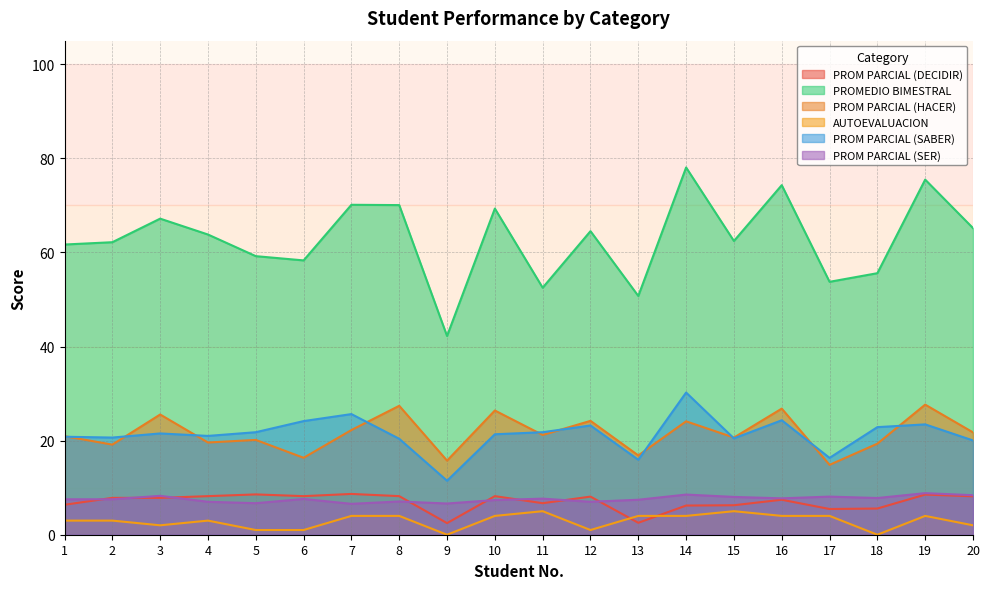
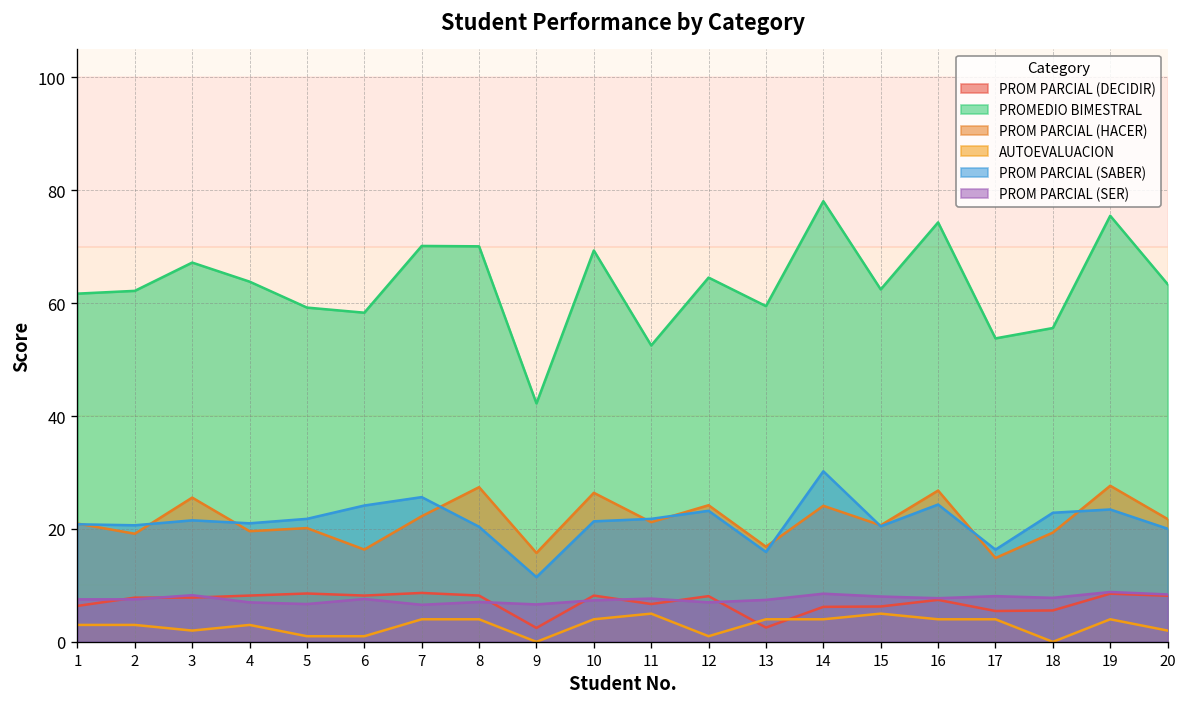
  {
    "PROMEDIO BIMESTRAL": {
      "1": 62,
      "2": 62,
      "3": 67,
      "4": 64,
      "5": 59,
      "6": 58,
      "7": 70,
      "8": 70,
      "9": 42,
      "10": 69,
      "11": 52,
      "12": 65,
-     "13": 51,
+     "13": 59,
      "14": 78,
      "15": 62,
      "16": 74,
      "17": 54,
      "18": 56,
      "19": 75,
-     "20": 65
+     "20": 63
    },
    "PROM PARCIAL (SABER)": {
      "2": 21,
      "3": 22,
      "4": 21,
      "5": 22,
      "6": 24,
      "7": 26,
      "8": 20,
      "9": 11,
      "10": 21,
      "11": 22,
      "12": 23,
      "13": 16,
      "14": 30,
      "16": 24,
      "17": 16,
      "18": 23,
      "19": 23,
      "20": 20
    },
    "PROM PARCIAL (SER)": {
      "1": 8,
      "4": 7,
      "5": 7,
      "6": 8,
      "7": 7,
      "8": 7,
      "9": 7,
      "10": 7,
      "11": 8,
      "12": 7,
      "13": 7,
      "14": 9,
      "15": 8,
      "17": 8,
      "18": 8
    }
  }
